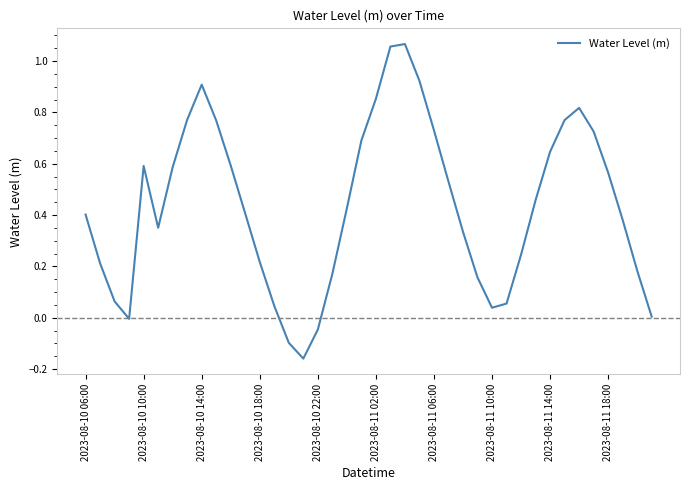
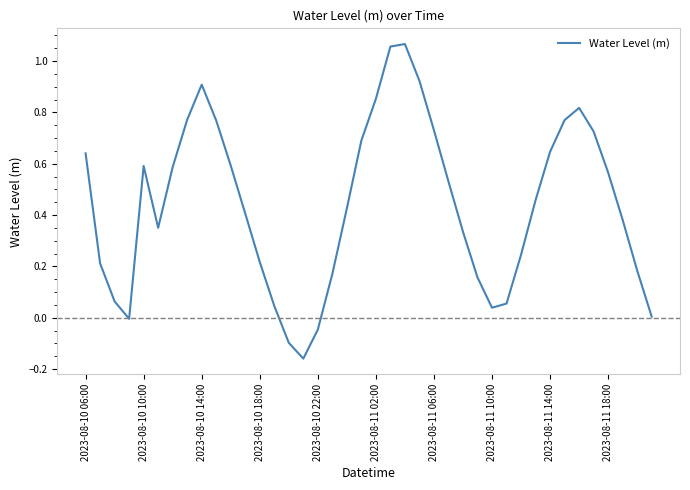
  {
-   "2023-08-10 06:00": 0.40,
+   "2023-08-10 06:00": 0.64,
    "2023-08-10 10:00": 0.59,
    "2023-08-10 14:00": 0.91,
    "2023-08-10 18:00": 0.22,
    "2023-08-10 22:00": -0.05,
    "2023-08-11 02:00": 0.85,
    "2023-08-11 06:00": 0.73,
    "2023-08-11 10:00": 0.04,
    "2023-08-11 14:00": 0.65,
    "2023-08-11 18:00": 0.57
  }
